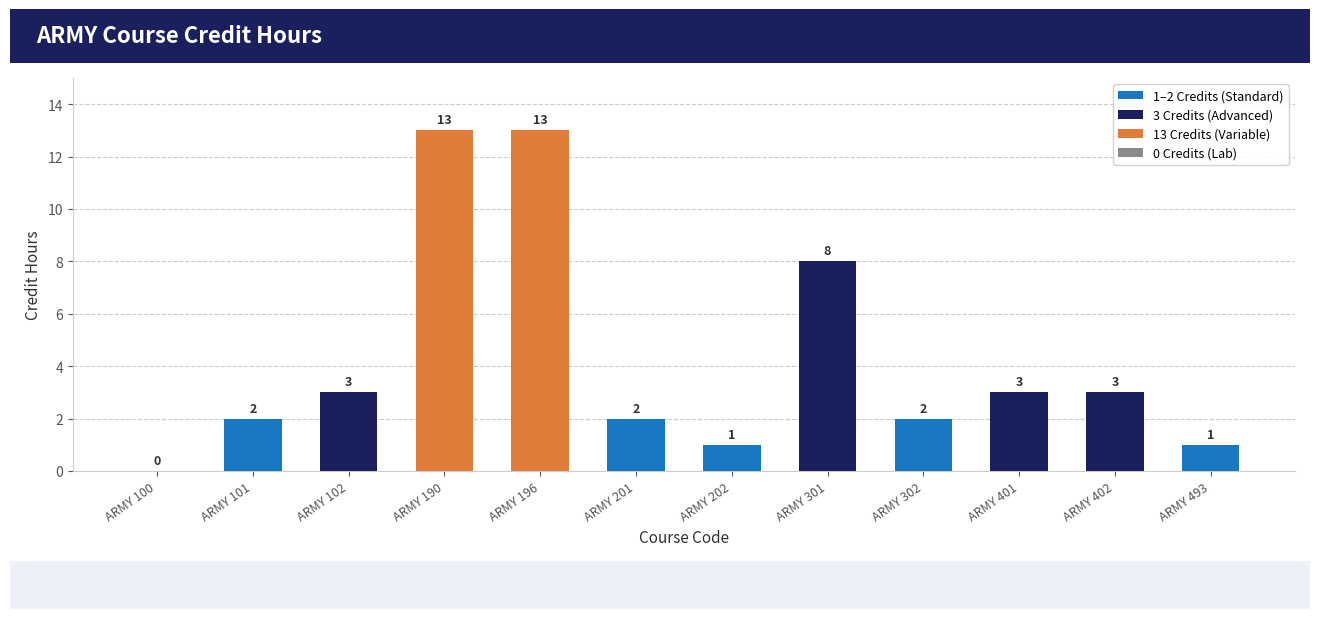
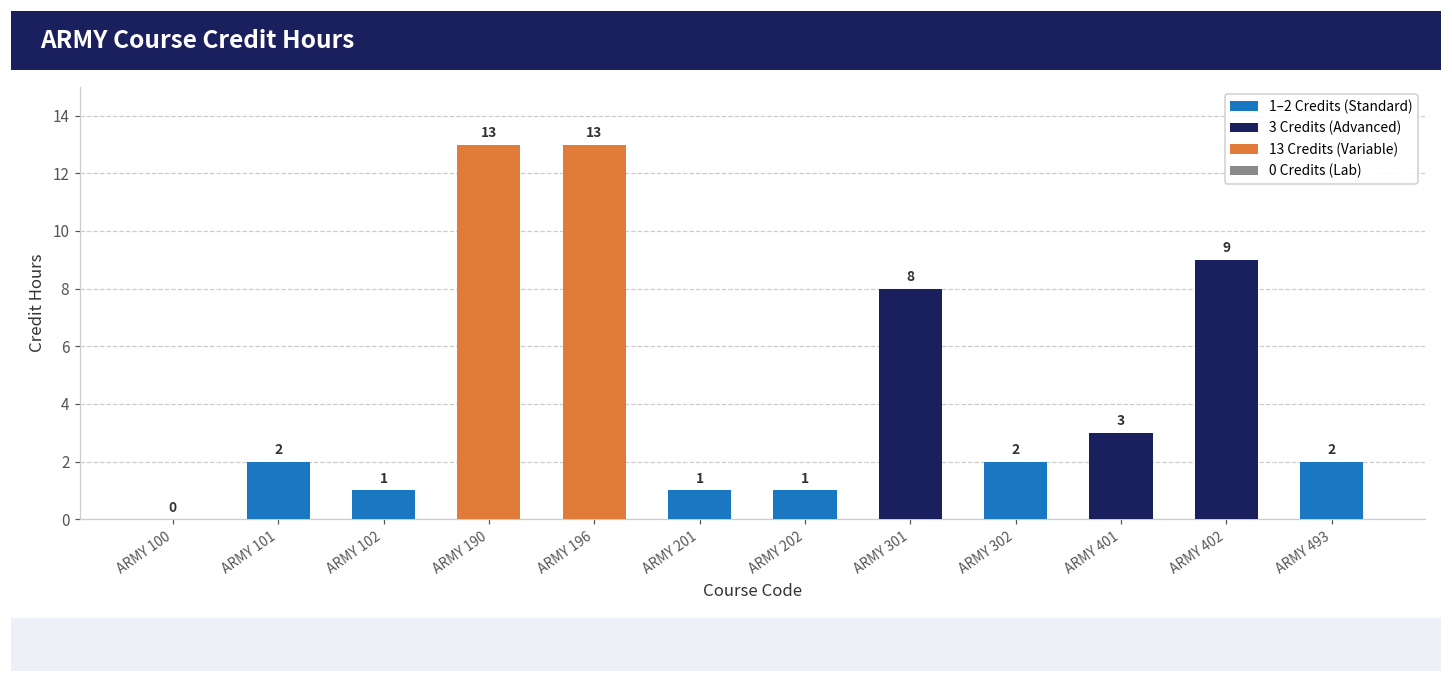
  {
    "ARMY 100": 0,
    "ARMY 101": 2,
-   "ARMY 102": 3,
+   "ARMY 102": 1,
    "ARMY 190": 13,
    "ARMY 196": 13,
-   "ARMY 201": 2,
+   "ARMY 201": 1,
    "ARMY 202": 1,
    "ARMY 301": 8,
    "ARMY 302": 2,
    "ARMY 401": 3,
-   "ARMY 402": 3,
-   "ARMY 493": 1
+   "ARMY 402": 9,
+   "ARMY 493": 2
  }
